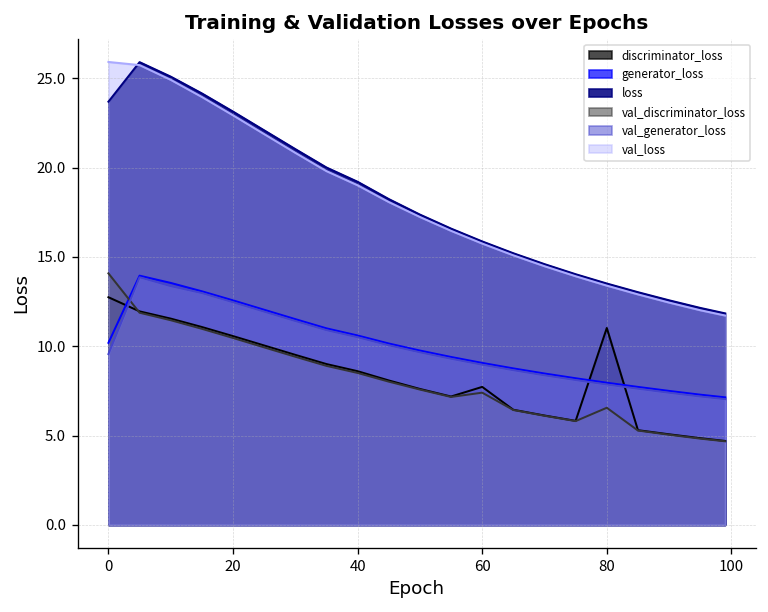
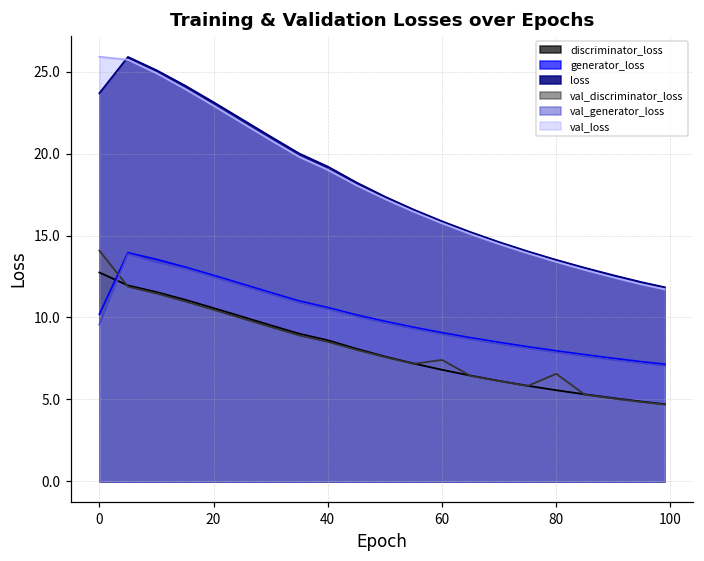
  {
    "discriminator_loss": {
      "0": 12.7,
-     "60": 7.7,
-     "80": 11.0
+     "60": 6.8,
+     "80": 5.6
    },
    "generator_loss": {
      "0": 10.2
    },
    "loss": {
      "0": 23.7,
      "20": 23.1,
      "40": 19.2
    },
    "val_discriminator_loss": {
      "0": 14.1,
      "60": 7.4,
      "80": 6.6
    },
    "val_generator_loss": {
      "0": 9.6
    },
    "val_loss": {
      "0": 25.9,
      "20": 22.9,
      "40": 19.0
    }
  }
